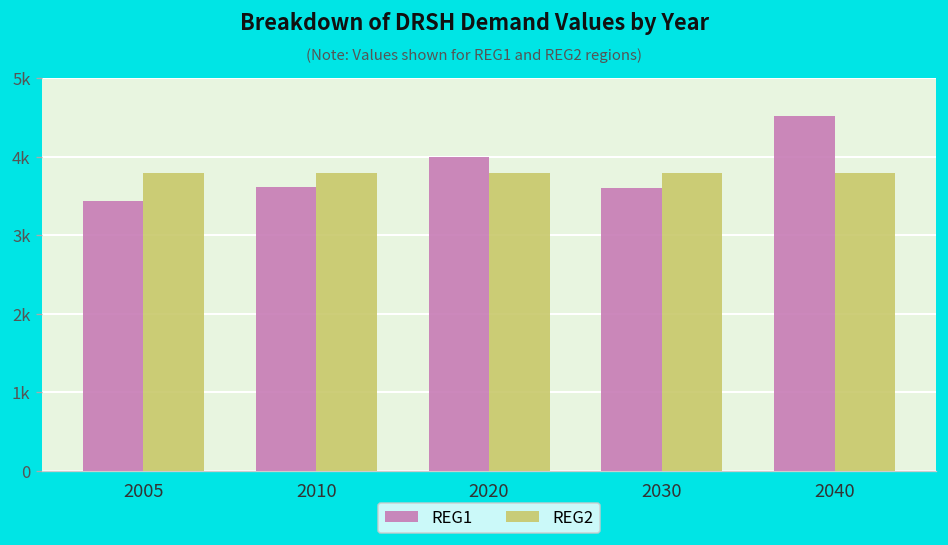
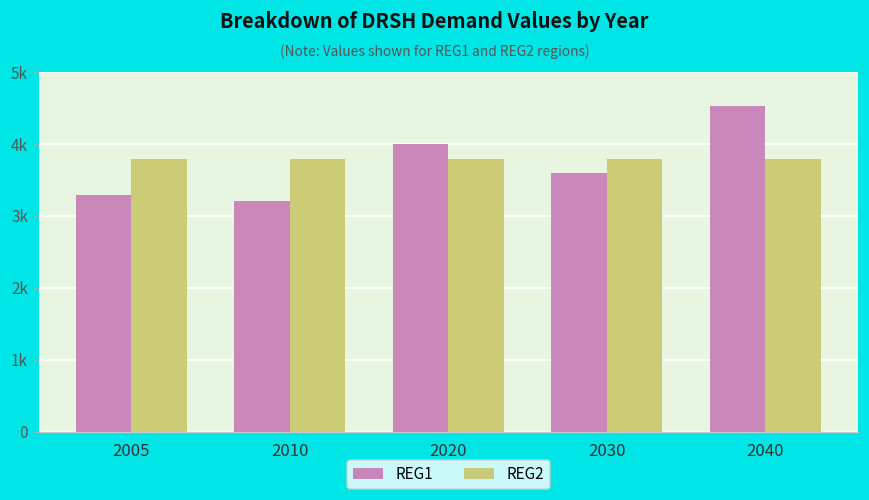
  {
    "REG1": {
-     "2005": 3400,
-     "2010": 3600,
+     "2005": 3300,
+     "2010": 3200,
      "2020": 4000,
      "2030": 3600,
      "2040": 4500
    },
    "REG2": {
      "2005": 3800,
      "2010": 3800,
      "2020": 3800,
      "2030": 3800,
      "2040": 3800
    }
  }
